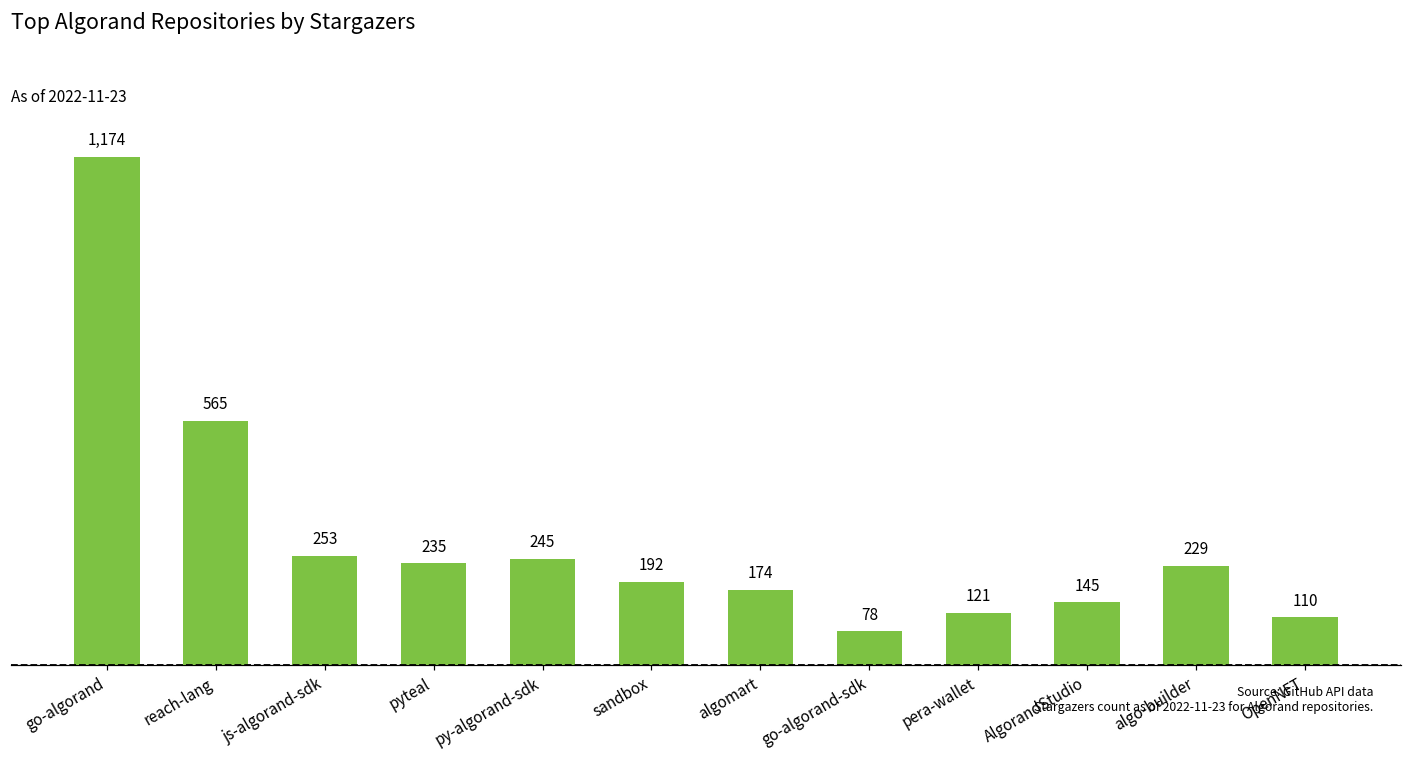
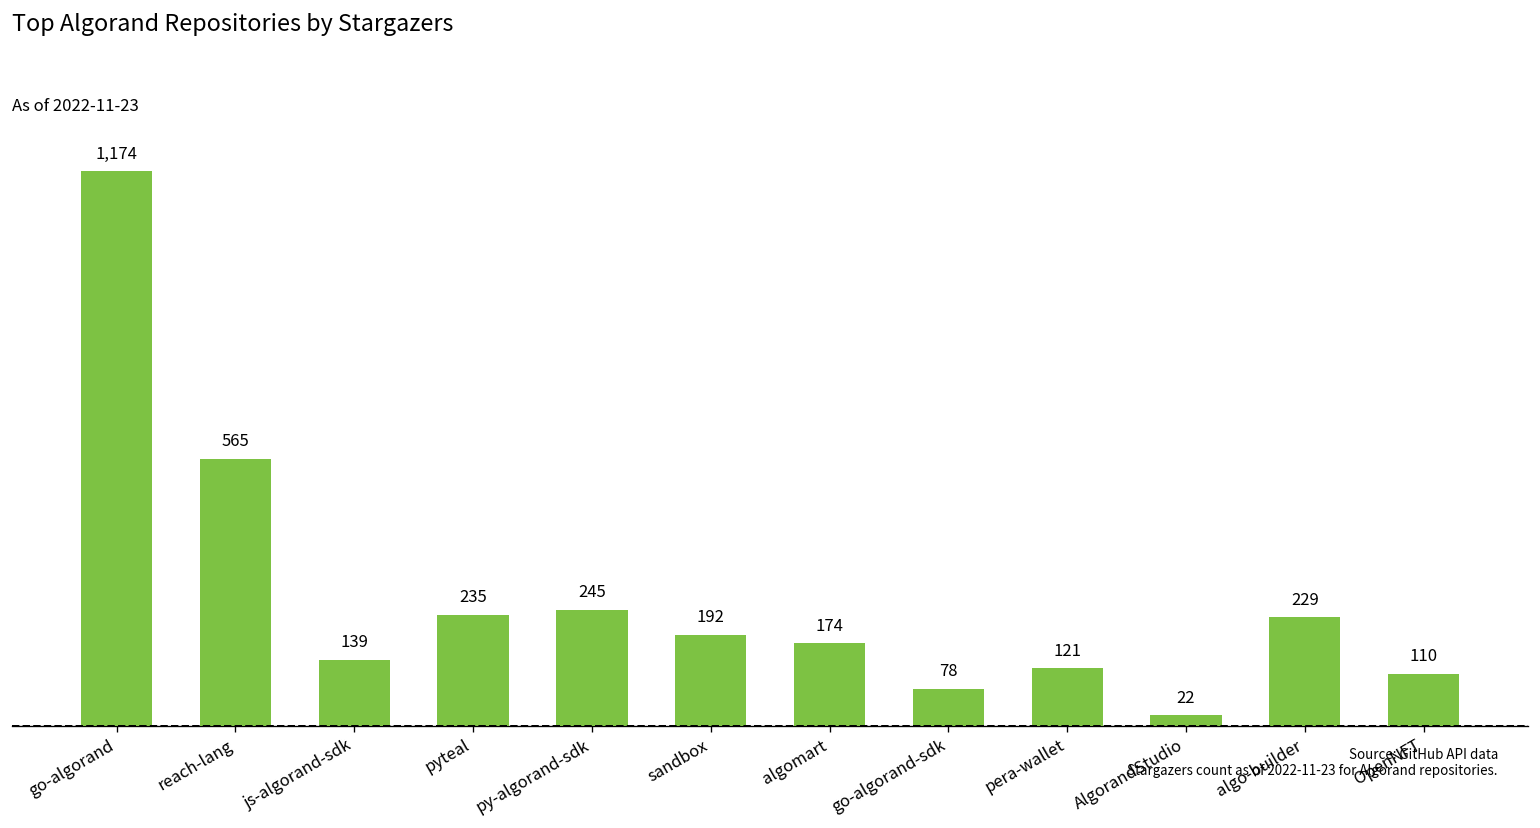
  {
    "go-algorand": "1,174",
    "reach-lang": "565",
-   "js-algorand-sdk": "253",
+   "js-algorand-sdk": "139",
    "pyteal": "235",
    "py-algorand-sdk": "245",
    "sandbox": "192",
    "algomart": "174",
    "go-algorand-sdk": "78",
    "pera-wallet": "121",
-   "AlgorandStudio": "145",
+   "AlgorandStudio": "22",
    "algo-builder": "229",
    "OpenNFT": "110"
  }
